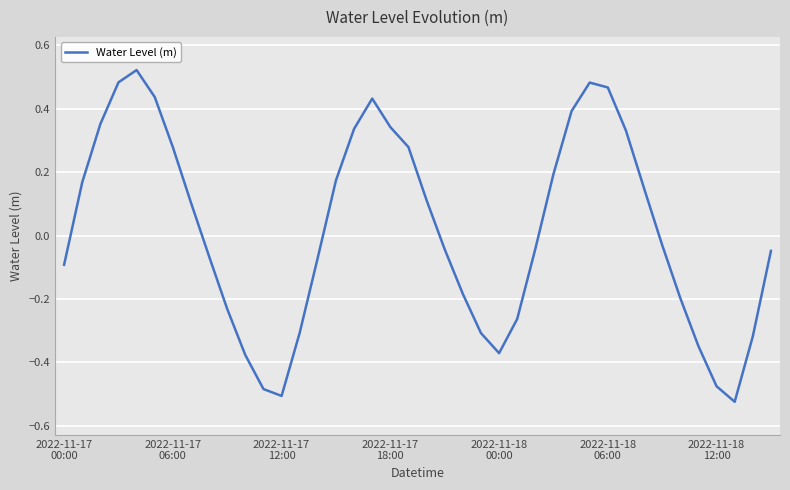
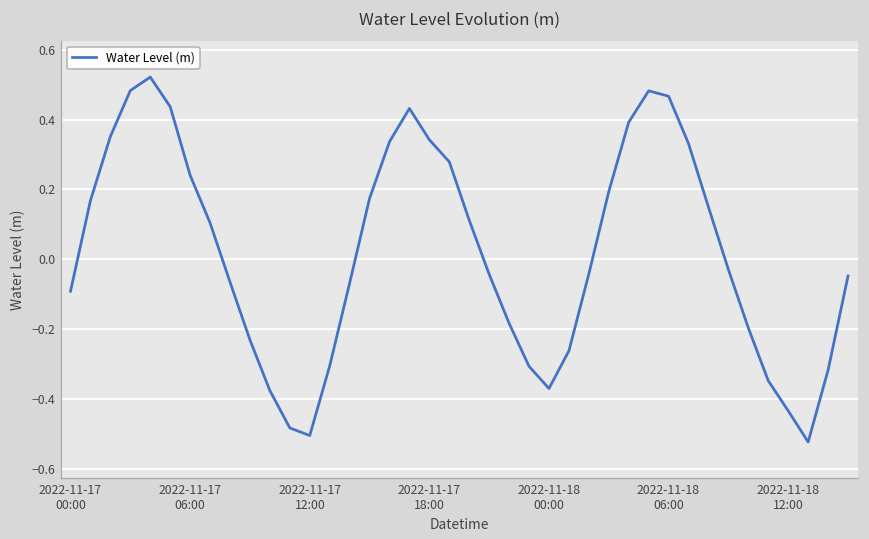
  {
    "2022-11-17 00:00": -0.09,
-   "2022-11-17 06:00": 0.28,
+   "2022-11-17 06:00": 0.24,
    "2022-11-17 12:00": -0.51,
    "2022-11-17 18:00": 0.34,
    "2022-11-18 00:00": -0.37,
    "2022-11-18 06:00": 0.47,
-   "2022-11-18 12:00": -0.48
+   "2022-11-18 12:00": -0.43
  }
